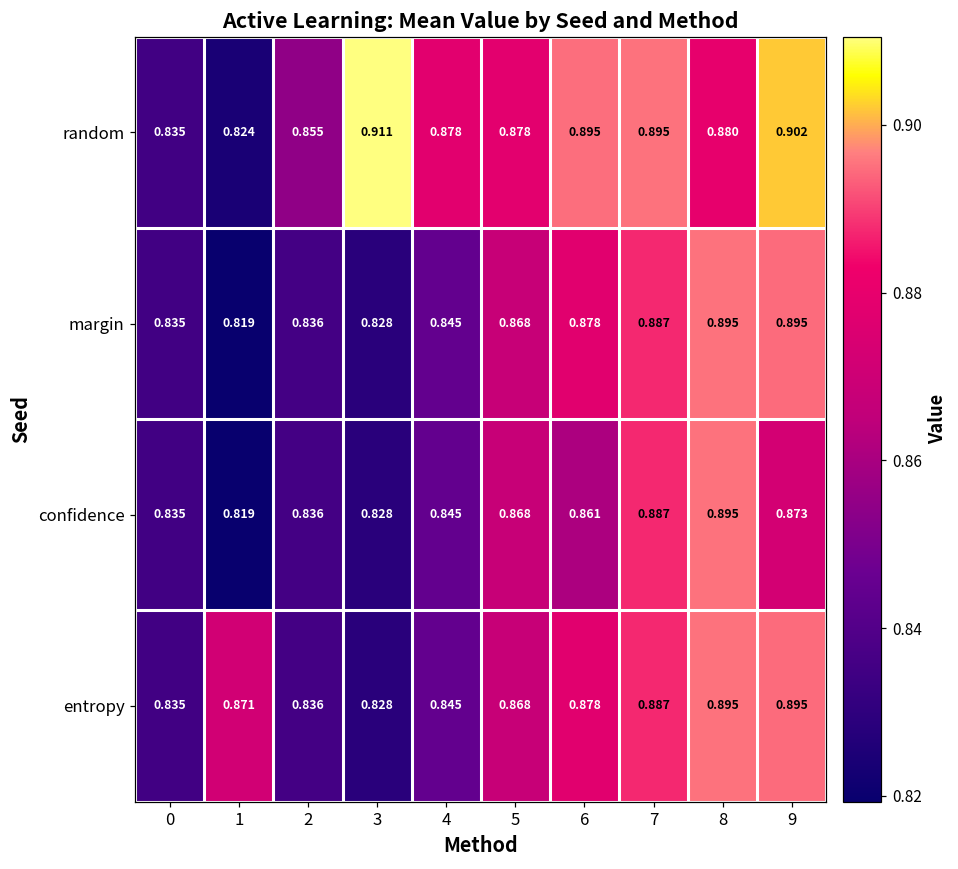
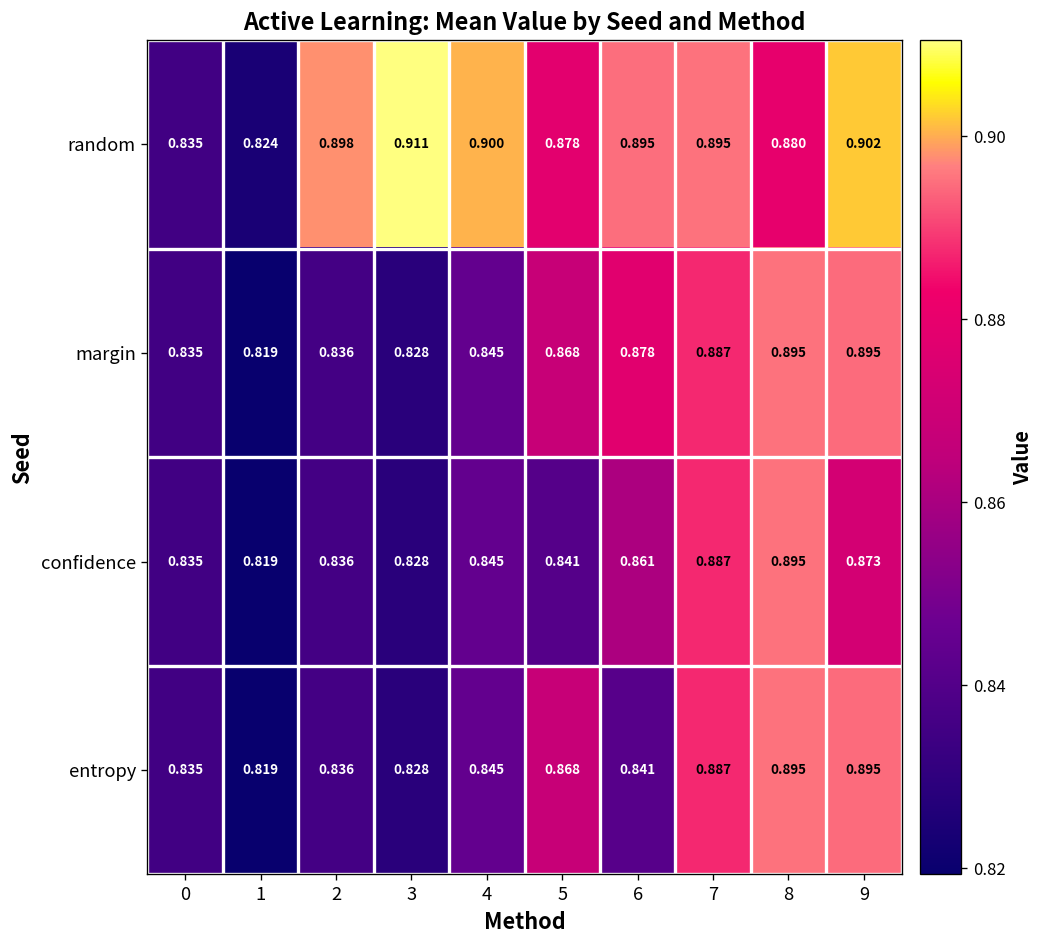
  {
    "random": {
      "0": 0.835,
      "1": 0.824,
-     "2": 0.855,
+     "2": 0.898,
      "3": 0.911,
-     "4": 0.878,
+     "4": 0.900,
      "5": 0.878,
      "6": 0.895,
      "7": 0.895,
      "8": 0.880,
      "9": 0.902
    },
    "margin": {
      "0": 0.835,
      "1": 0.819,
      "2": 0.836,
      "3": 0.828,
      "4": 0.845,
      "5": 0.868,
      "6": 0.878,
      "7": 0.887,
      "8": 0.895,
      "9": 0.895
    },
    "confidence": {
      "0": 0.835,
      "1": 0.819,
      "2": 0.836,
      "3": 0.828,
      "4": 0.845,
-     "5": 0.868,
+     "5": 0.841,
      "6": 0.861,
      "7": 0.887,
      "8": 0.895,
      "9": 0.873
    },
    "entropy": {
      "0": 0.835,
-     "1": 0.871,
+     "1": 0.819,
      "2": 0.836,
      "3": 0.828,
      "4": 0.845,
      "5": 0.868,
-     "6": 0.878,
+     "6": 0.841,
      "7": 0.887,
      "8": 0.895,
      "9": 0.895
    }
  }
